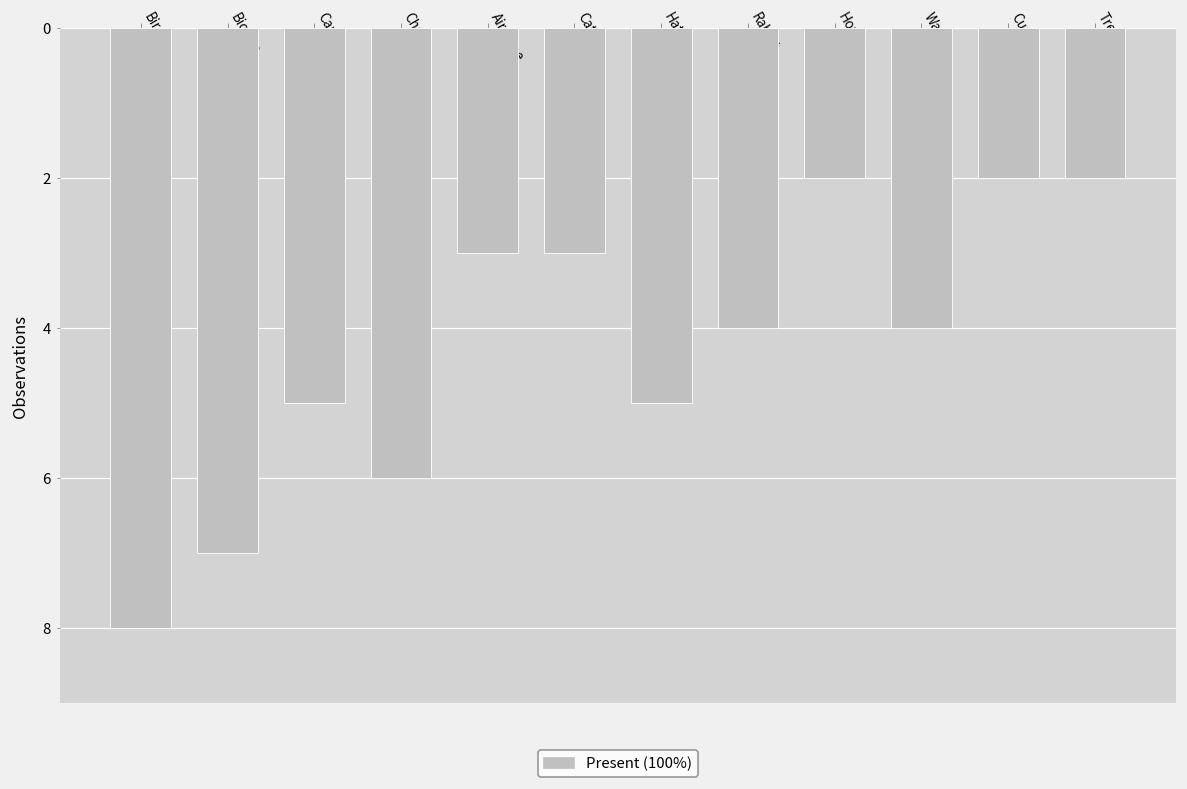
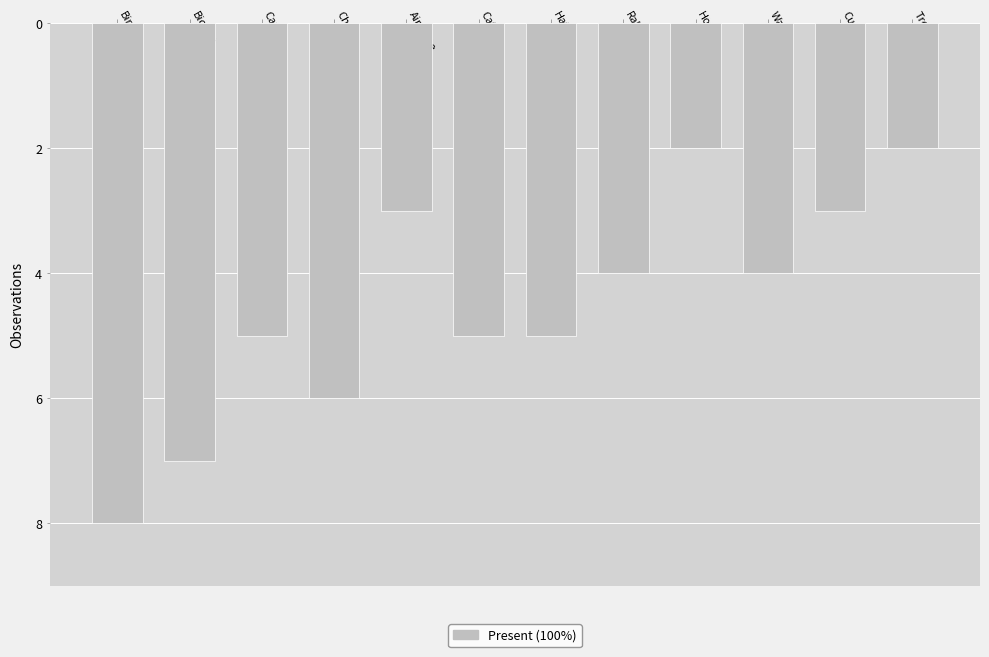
  {
    "Bird": 8,
    "Bicycle": 7,
    "Car": 5,
    "Chair": 6,
    "Airplane": 3,
-   "Cat": 3,
+   "Cat": 5,
    "Hat": 5,
    "Rabbit": 4,
    "House": 2,
    "Watch": 4,
-   "Cup": 2,
+   "Cup": 3,
    "Tree": 2
  }
